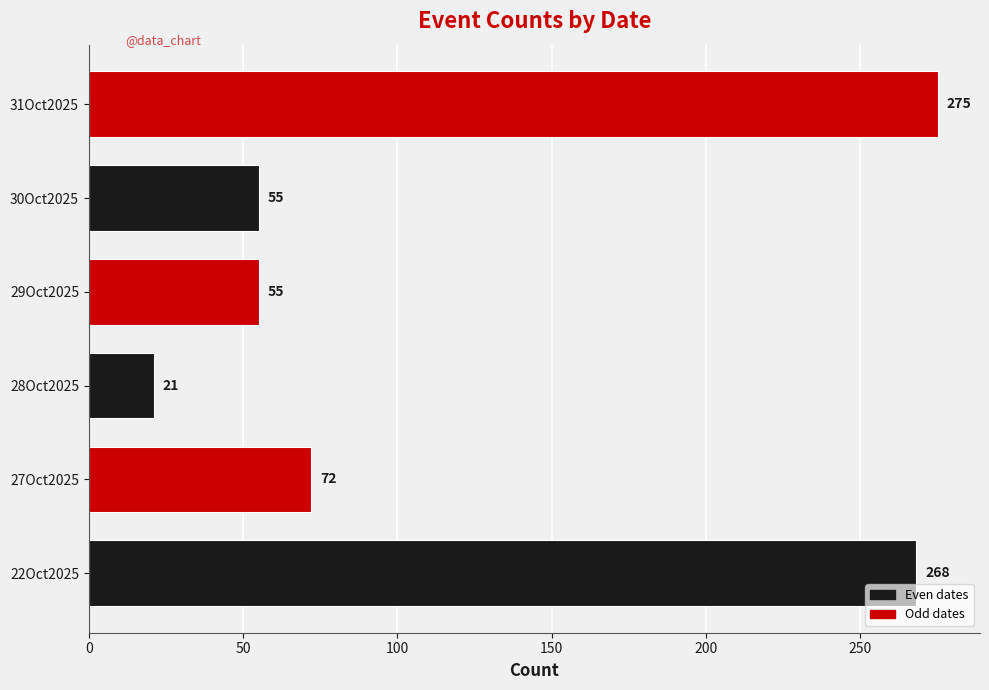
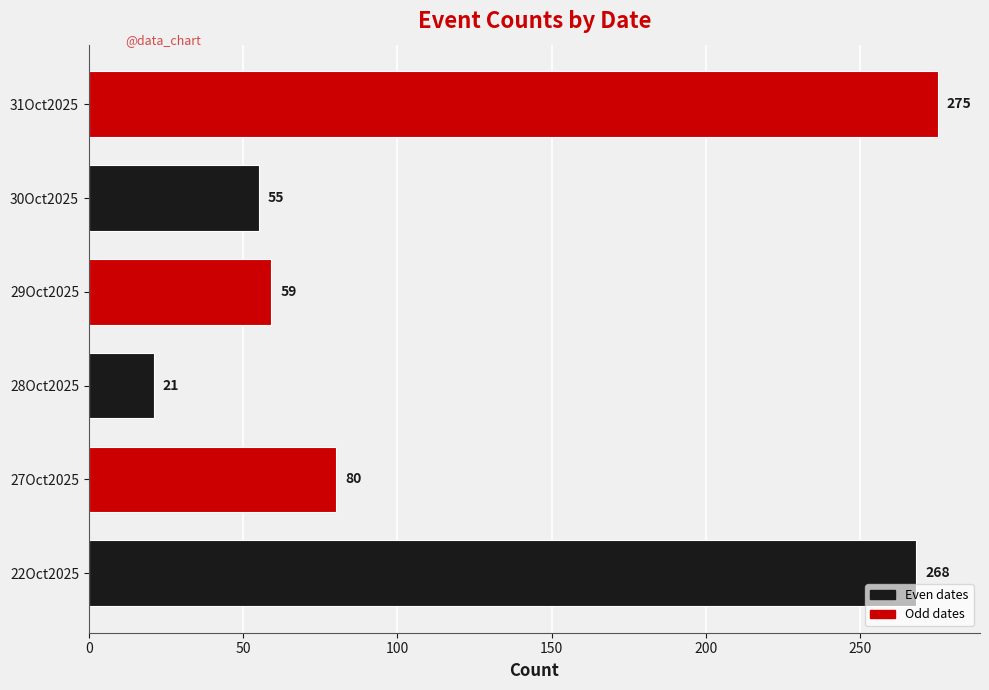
  {
    "31Oct2025": 275,
    "30Oct2025": 55,
-   "29Oct2025": 55,
+   "29Oct2025": 59,
    "28Oct2025": 21,
-   "27Oct2025": 72,
+   "27Oct2025": 80,
    "22Oct2025": 268
  }
